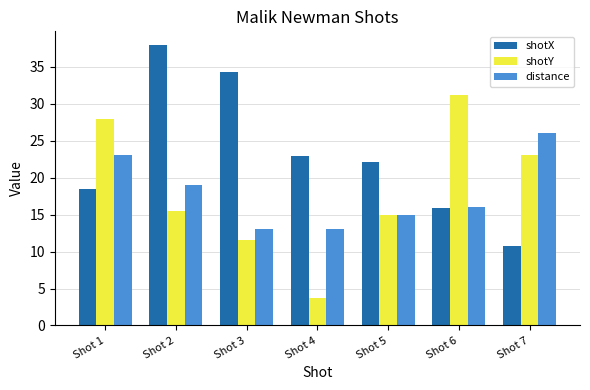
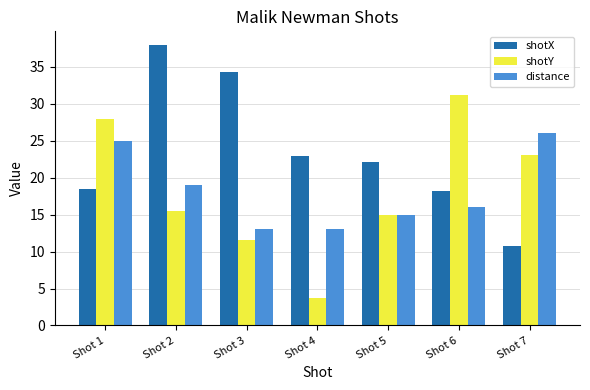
  {
    "shotX": {
      "Shot 1": 18,
      "Shot 2": 38,
      "Shot 3": 34,
      "Shot 4": 23,
      "Shot 5": 22,
-     "Shot 6": 16,
+     "Shot 6": 18,
      "Shot 7": 11
    },
    "shotY": {
      "Shot 1": 28,
      "Shot 2": 16,
      "Shot 3": 12,
      "Shot 4": 4,
      "Shot 5": 15,
      "Shot 6": 31,
      "Shot 7": 23
    },
    "distance": {
-     "Shot 1": 23,
+     "Shot 1": 25,
      "Shot 2": 19,
      "Shot 3": 13,
      "Shot 4": 13,
      "Shot 5": 15,
      "Shot 6": 16,
      "Shot 7": 26
    }
  }
